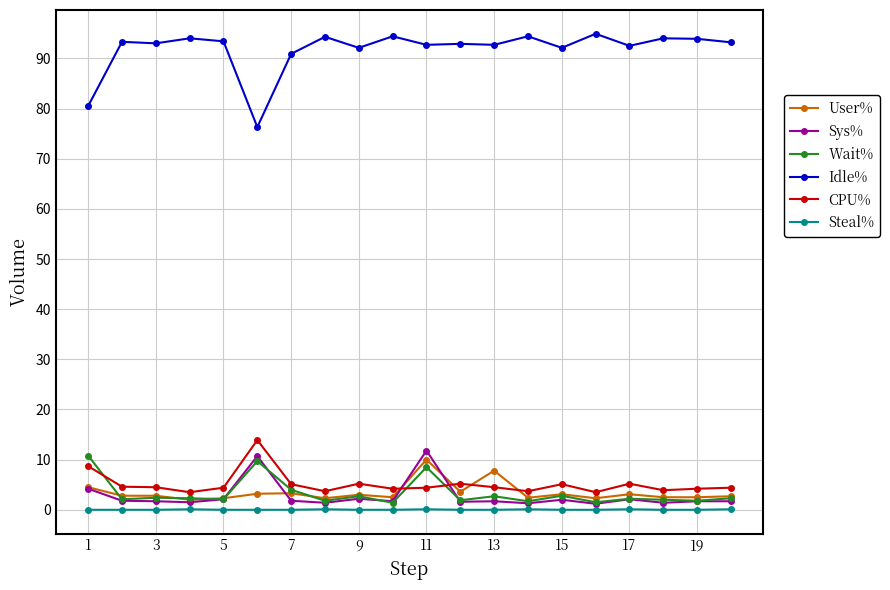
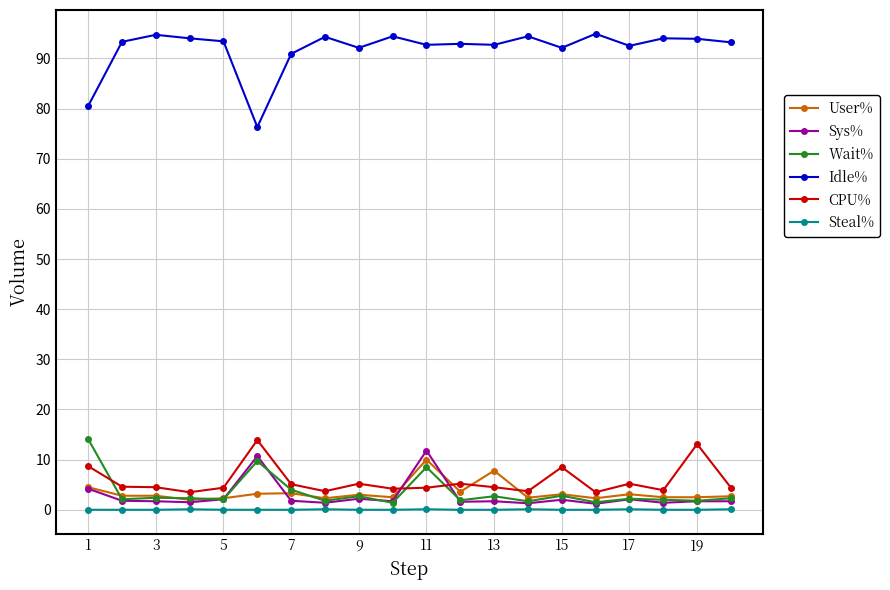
  {
    "User%": {
      "7": 3,
      "11": 10,
      "13": 8,
      "17": 3,
      "19": 3
    },
    "Sys%": {
      "3": 2,
      "7": 2,
      "11": 12,
      "13": 2,
      "15": 2
    },
    "Wait%": {
-     "1": 11,
+     "1": 14,
      "7": 4,
      "11": 9,
      "13": 3
    },
    "Idle%": {
      "1": 81,
-     "3": 93,
+     "3": 95,
      "5": 93,
      "7": 91,
      "9": 92,
      "11": 93,
      "13": 93,
      "15": 92,
      "17": 93,
      "19": 94
    },
    "CPU%": {
      "1": 9,
      "3": 5,
      "5": 4,
      "7": 5,
      "9": 5,
      "11": 4,
      "13": 5,
-     "15": 5,
+     "15": 9,
      "17": 5,
-     "19": 4
+     "19": 13
    },
    "Steal%": {
      "1": 0,
      "3": 0,
      "5": 0,
      "7": 0,
      "9": 0,
      "11": 0,
      "13": 0,
      "15": 0,
      "17": 0,
      "19": 0
    }
  }
